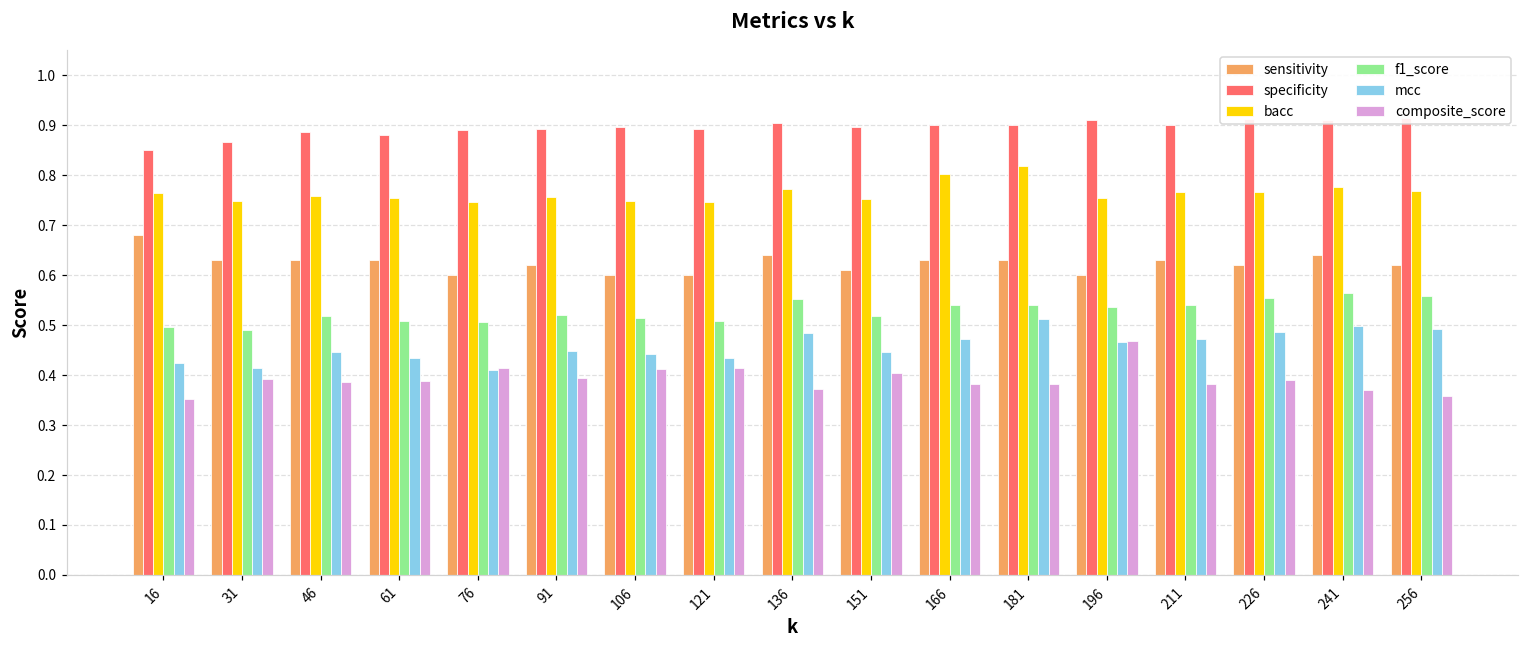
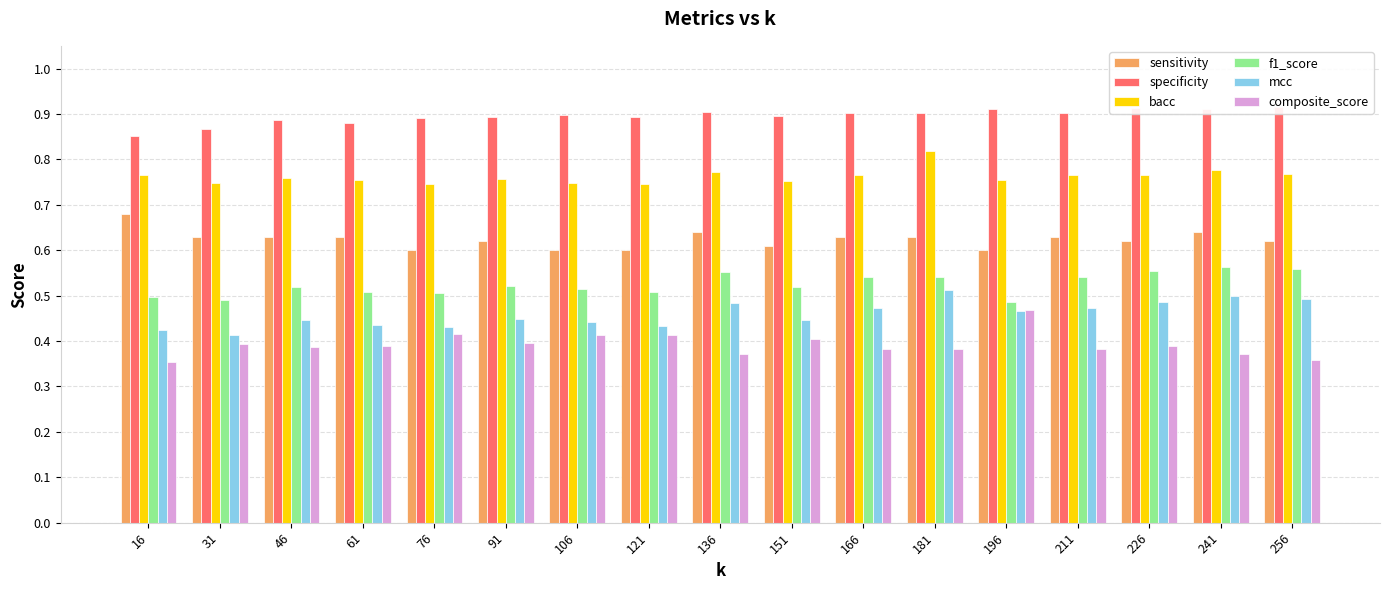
  {
    "bacc": {
      "16": 0.77,
      "31": 0.75,
      "46": 0.76,
      "61": 0.76,
      "76": 0.75,
      "91": 0.76,
      "106": 0.75,
      "121": 0.75,
      "136": 0.77,
      "151": 0.75,
-     "166": 0.80,
+     "166": 0.77,
      "181": 0.82,
      "196": 0.75,
      "211": 0.77,
      "226": 0.77,
      "241": 0.78,
      "256": 0.77
    },
    "f1_score": {
      "16": 0.50,
      "31": 0.49,
      "46": 0.52,
      "61": 0.51,
      "76": 0.51,
      "91": 0.52,
      "106": 0.52,
      "121": 0.51,
      "136": 0.55,
      "151": 0.52,
      "166": 0.54,
      "181": 0.54,
-     "196": 0.54,
+     "196": 0.49,
      "211": 0.54,
      "226": 0.55,
      "241": 0.56,
      "256": 0.56
    },
    "mcc": {
      "16": 0.43,
      "31": 0.41,
      "46": 0.45,
      "61": 0.43,
-     "76": 0.41,
+     "76": 0.43,
      "91": 0.45,
      "106": 0.44,
      "121": 0.43,
      "136": 0.48,
      "151": 0.45,
      "166": 0.47,
      "181": 0.51,
      "196": 0.47,
      "211": 0.47,
      "226": 0.49,
      "241": 0.50,
      "256": 0.49
    },
    "composite_score": {
      "16": 0.35,
      "31": 0.39,
      "46": 0.39,
      "61": 0.39,
      "76": 0.41,
      "91": 0.39,
      "106": 0.41,
      "121": 0.41,
      "136": 0.37,
      "151": 0.40,
      "166": 0.38,
      "181": 0.38,
      "196": 0.47,
      "211": 0.38,
      "226": 0.39,
      "241": 0.37,
      "256": 0.36
    }
  }
